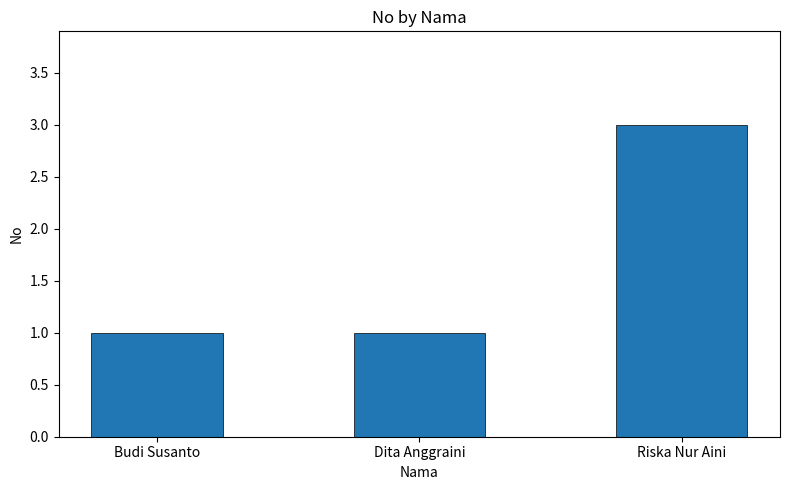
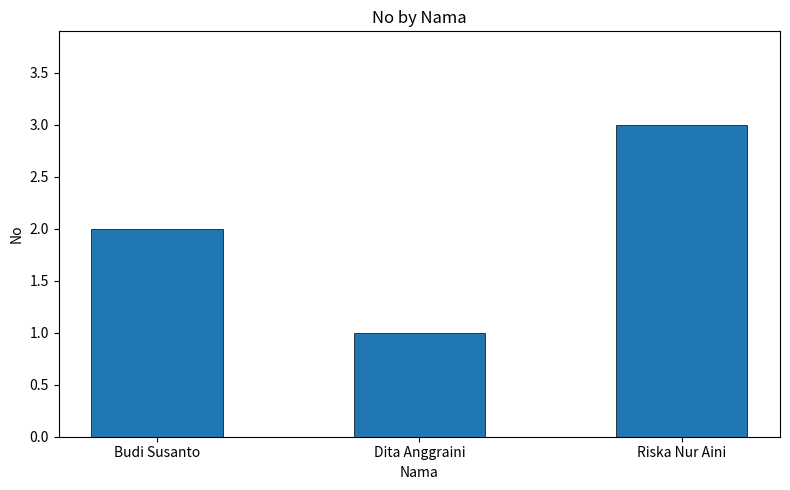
  {
-   "Budi Susanto": 1,
+   "Budi Susanto": 2,
    "Dita Anggraini": 1,
    "Riska Nur Aini": 3
  }
